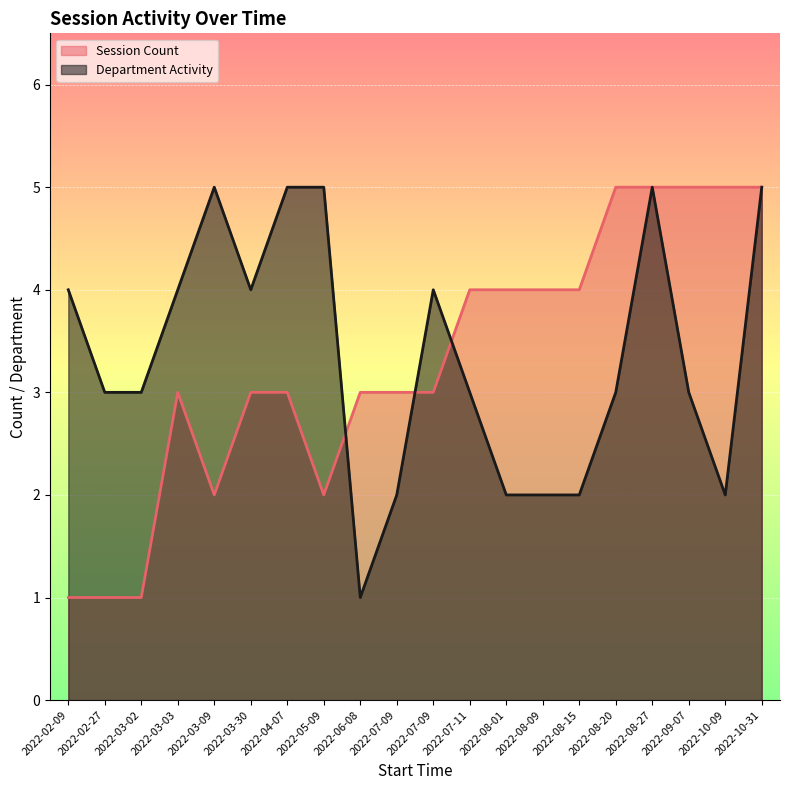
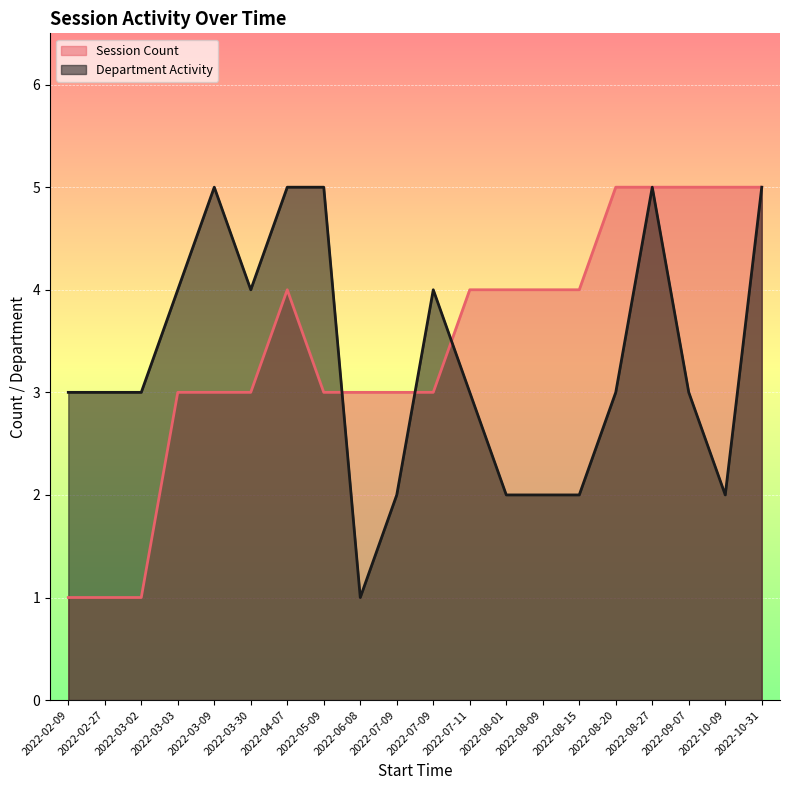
  {
    "Session Count": {
      "2022-02-09": 1,
      "2022-02-27": 1,
      "2022-03-02": 1,
      "2022-03-03": 3,
-     "2022-03-09": 2,
+     "2022-03-09": 3,
      "2022-03-30": 3,
-     "2022-04-07": 3,
-     "2022-05-09": 2,
+     "2022-04-07": 4,
+     "2022-05-09": 3,
      "2022-06-08": 3,
      "2022-07-11": 4,
      "2022-08-01": 4,
      "2022-08-09": 4,
      "2022-08-15": 4,
      "2022-08-20": 5,
      "2022-09-07": 5,
      "2022-10-09": 5
    },
    "Department Activity": {
-     "2022-02-09": 4,
+     "2022-02-09": 3,
      "2022-02-27": 3,
      "2022-03-02": 3,
      "2022-03-03": 4,
      "2022-03-09": 5,
      "2022-03-30": 4,
      "2022-04-07": 5,
      "2022-05-09": 5,
      "2022-06-08": 1,
      "2022-07-11": 3,
      "2022-08-01": 2,
      "2022-08-09": 2,
      "2022-08-15": 2,
      "2022-08-20": 3,
      "2022-09-07": 3,
      "2022-10-09": 2
    }
  }
